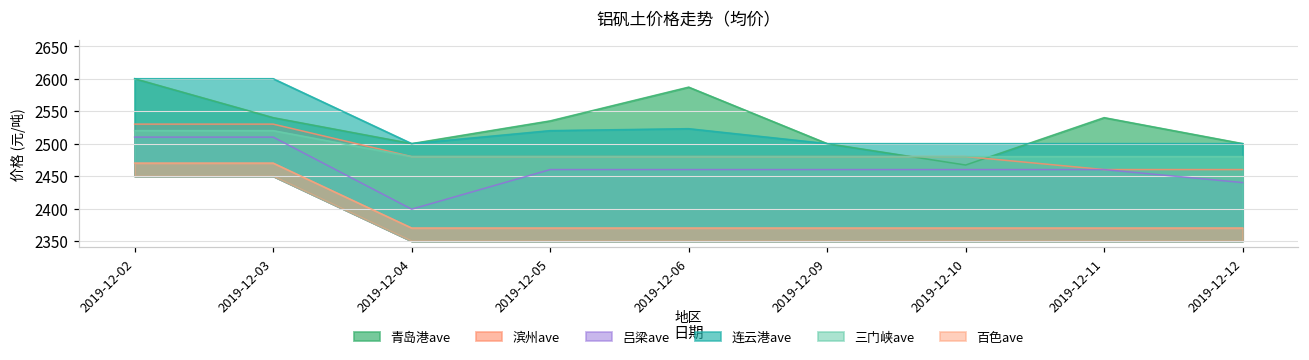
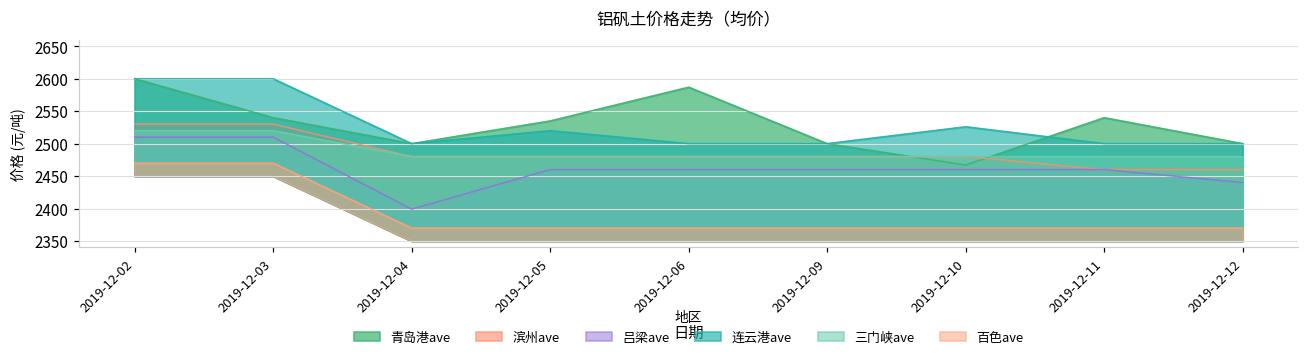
  {
    "青岛港ave": {
      "2019-12-03": 2540,
      "2019-12-05": 2540,
      "2019-12-06": 2590,
      "2019-12-10": 2470,
      "2019-12-11": 2540
    },
    "吕梁ave": {
      "2019-12-02": 2510,
      "2019-12-03": 2510,
      "2019-12-04": 2400,
      "2019-12-05": 2460,
      "2019-12-06": 2460,
      "2019-12-09": 2460,
      "2019-12-10": 2460,
      "2019-12-12": 2440
    },
    "连云港ave": {
      "2019-12-03": 2600,
      "2019-12-05": 2520,
-     "2019-12-06": 2520,
-     "2019-12-10": 2500,
+     "2019-12-06": 2500,
+     "2019-12-10": 2530,
      "2019-12-11": 2500
    },
    "三门峡ave": {
      "2019-12-02": 2520,
      "2019-12-03": 2520,
      "2019-12-11": 2480,
      "2019-12-12": 2480
    }
  }
